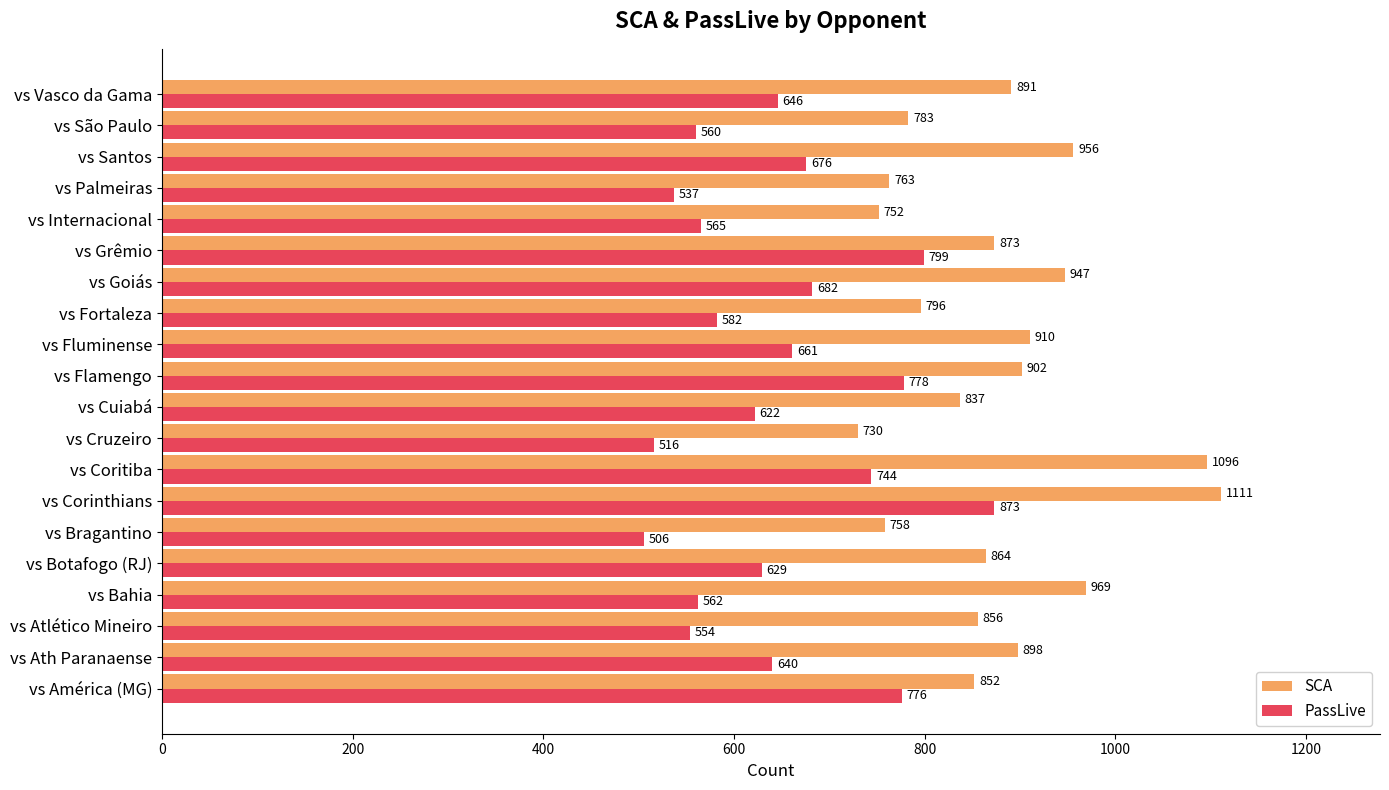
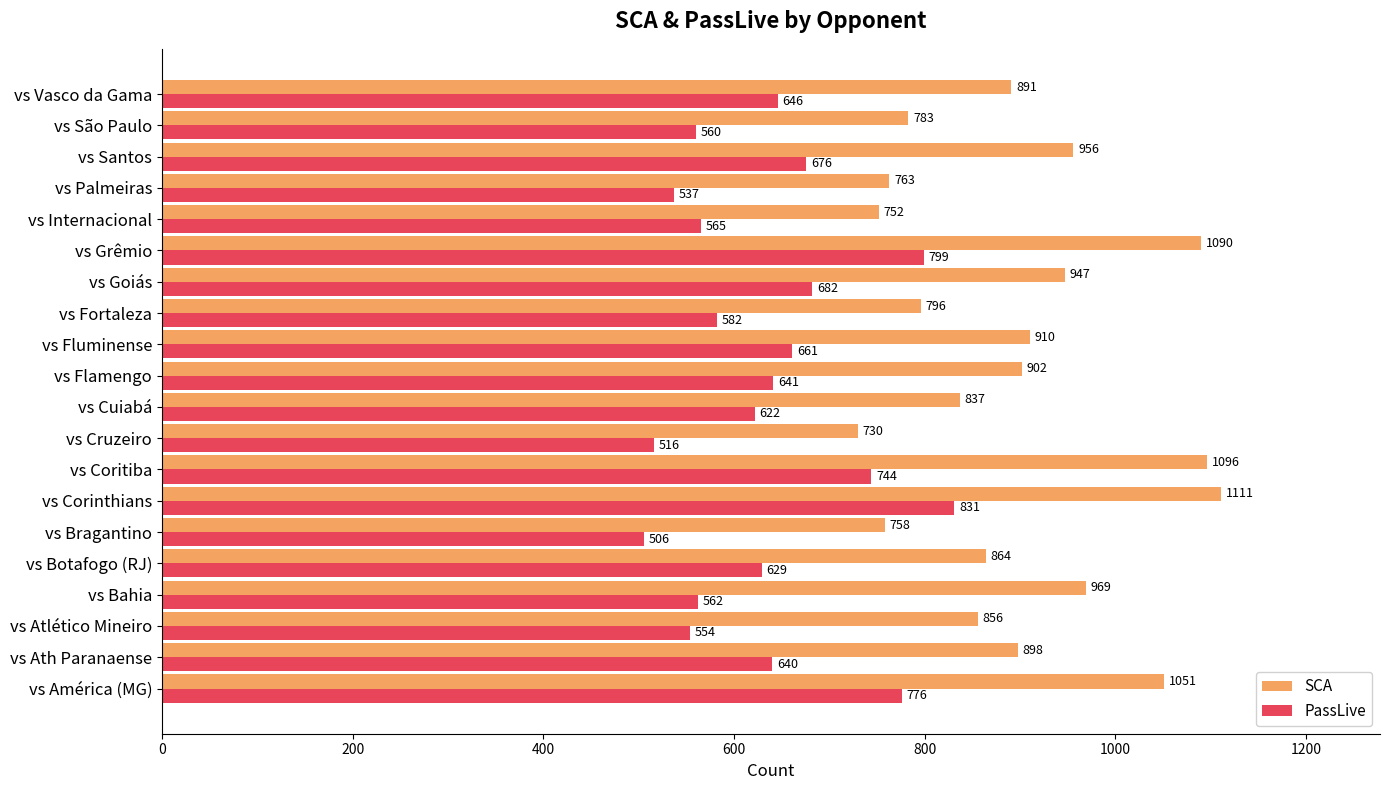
  {
    "SCA": {
      "vs Vasco da Gama": 891,
      "vs São Paulo": 783,
      "vs Santos": 956,
      "vs Palmeiras": 763,
      "vs Internacional": 752,
-     "vs Grêmio": 873,
+     "vs Grêmio": 1090,
      "vs Goiás": 947,
      "vs Fortaleza": 796,
      "vs Fluminense": 910,
      "vs Flamengo": 902,
      "vs Cuiabá": 837,
      "vs Cruzeiro": 730,
      "vs Coritiba": 1096,
      "vs Corinthians": 1111,
      "vs Bragantino": 758,
      "vs Botafogo (RJ)": 864,
      "vs Bahia": 969,
      "vs Atlético Mineiro": 856,
      "vs Ath Paranaense": 898,
-     "vs América (MG)": 852
+     "vs América (MG)": 1051
    },
    "PassLive": {
      "vs Vasco da Gama": 646,
      "vs São Paulo": 560,
      "vs Santos": 676,
      "vs Palmeiras": 537,
      "vs Internacional": 565,
      "vs Grêmio": 799,
      "vs Goiás": 682,
      "vs Fortaleza": 582,
      "vs Fluminense": 661,
-     "vs Flamengo": 778,
+     "vs Flamengo": 641,
      "vs Cuiabá": 622,
      "vs Cruzeiro": 516,
      "vs Coritiba": 744,
-     "vs Corinthians": 873,
+     "vs Corinthians": 831,
      "vs Bragantino": 506,
      "vs Botafogo (RJ)": 629,
      "vs Bahia": 562,
      "vs Atlético Mineiro": 554,
      "vs Ath Paranaense": 640,
      "vs América (MG)": 776
    }
  }
